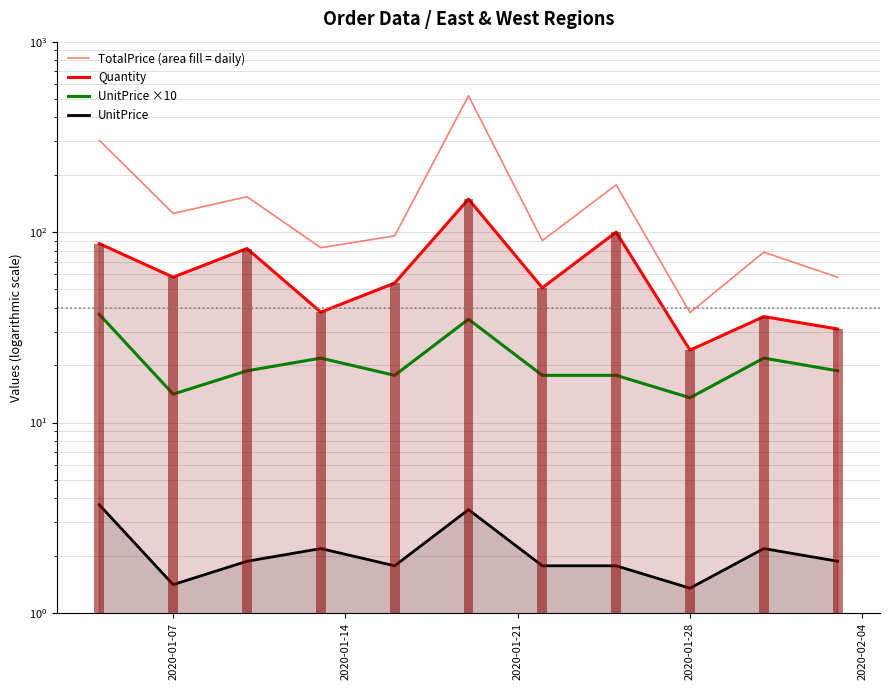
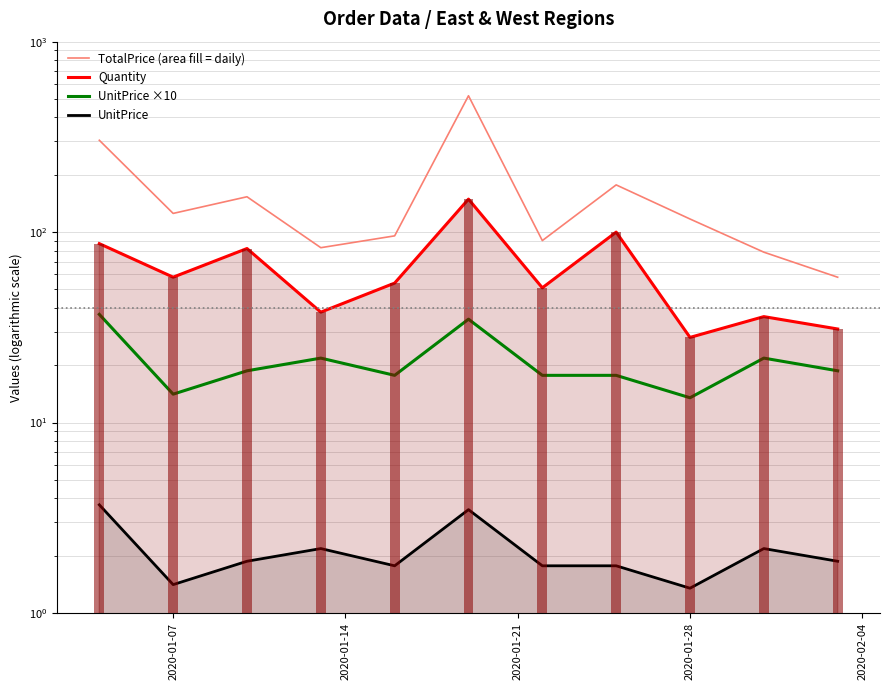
  {
    "TotalPrice (area fill = daily)": {
      "2020-01-07": 130,
-     "2020-01-28": 38
+     "2020-01-28": 120
    },
    "Quantity": {
      "2020-01-07": 58,
-     "2020-01-28": 24
+     "2020-01-28": 28
    },
    "UnitPrice ×10": {
      "2020-01-07": 14,
      "2020-01-28": 14
    },
    "UnitPrice": {
      "2020-01-07": 1.4,
      "2020-01-28": 1.4
    }
  }
